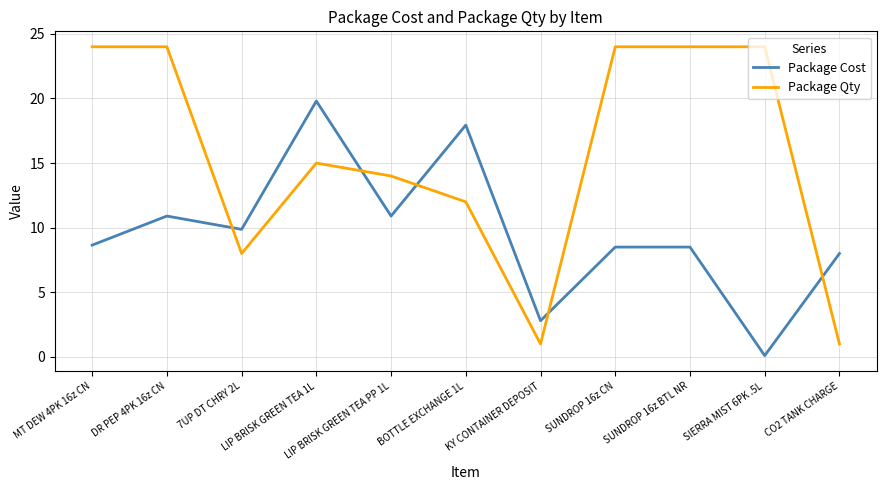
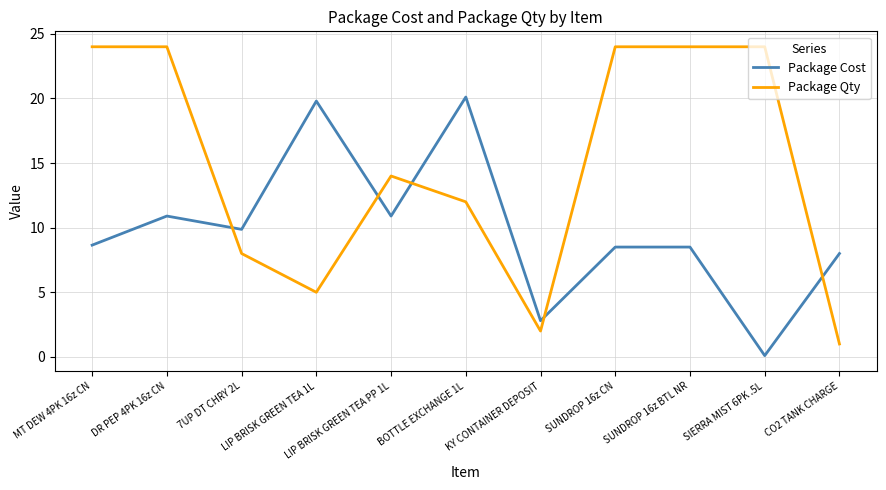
  {
    "Package Cost": {
      "MT DEW 4PK 16z CN": 8.7,
      "DR PEP 4PK 16z CN": 10.9,
      "7UP DT CHRY 2L": 9.9,
      "LIP BRISK GREEN TEA 1L": 19.8,
      "LIP BRISK GREEN TEA PP 1L": 10.9,
-     "BOTTLE EXCHANGE 1L": 17.9,
+     "BOTTLE EXCHANGE 1L": 20.1,
      "KY CONTAINER DEPOSIT": 2.8,
      "SUNDROP 16z CN": 8.5,
      "SUNDROP 16z BTL NR": 8.5,
      "SIERRA MIST 6PK .5L": 0.1,
      "CO2 TANK CHARGE": 8.0
    },
    "Package Qty": {
      "MT DEW 4PK 16z CN": 24,
      "DR PEP 4PK 16z CN": 24,
      "7UP DT CHRY 2L": 8,
-     "LIP BRISK GREEN TEA 1L": 15,
+     "LIP BRISK GREEN TEA 1L": 5,
      "LIP BRISK GREEN TEA PP 1L": 14,
      "BOTTLE EXCHANGE 1L": 12,
-     "KY CONTAINER DEPOSIT": 1,
+     "KY CONTAINER DEPOSIT": 2,
      "SUNDROP 16z CN": 24,
      "SUNDROP 16z BTL NR": 24,
      "CO2 TANK CHARGE": 1
    }
  }
